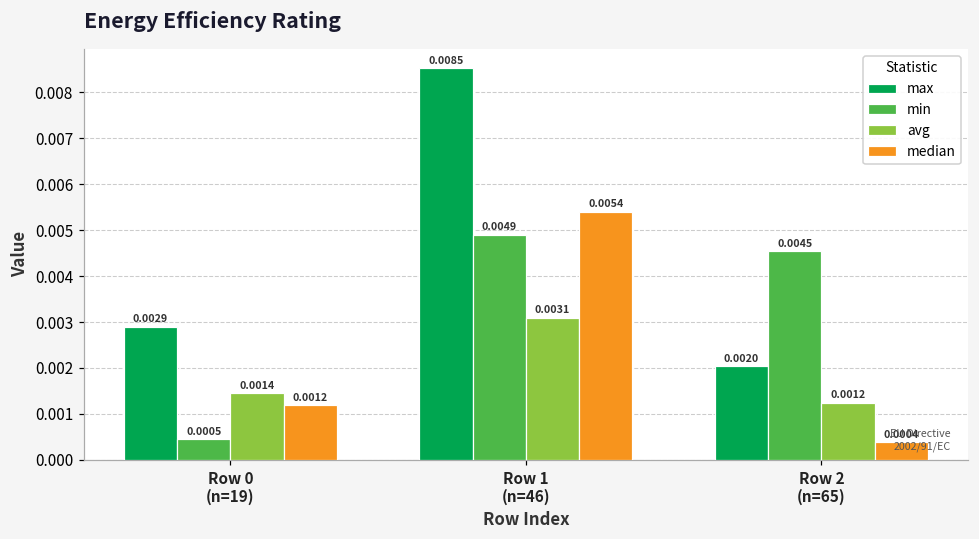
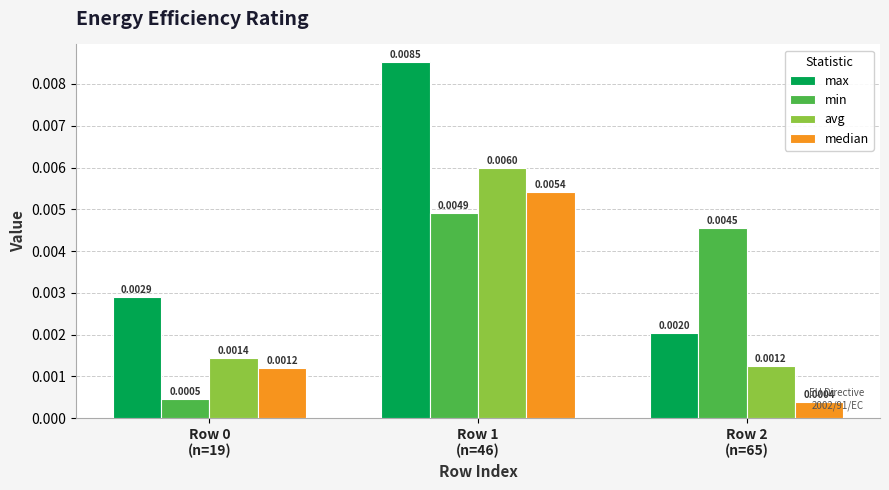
  {
    "max": {
      "Row 0 (n=19)": 0.0029,
      "Row 1 (n=46)": 0.0085,
      "Row 2 (n=65)": 0.0020
    },
    "min": {
      "Row 0 (n=19)": 0.0005,
      "Row 1 (n=46)": 0.0049,
      "Row 2 (n=65)": 0.0045
    },
    "avg": {
      "Row 0 (n=19)": 0.0014,
-     "Row 1 (n=46)": 0.0031,
+     "Row 1 (n=46)": 0.0060,
      "Row 2 (n=65)": 0.0012
    },
    "median": {
      "Row 0 (n=19)": 0.0012,
      "Row 1 (n=46)": 0.0054
    }
  }
